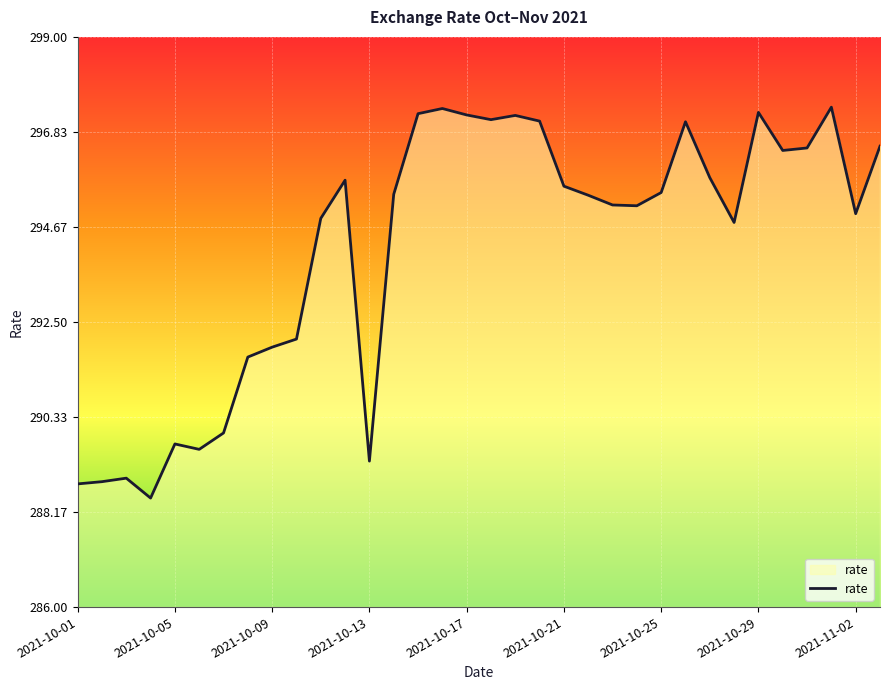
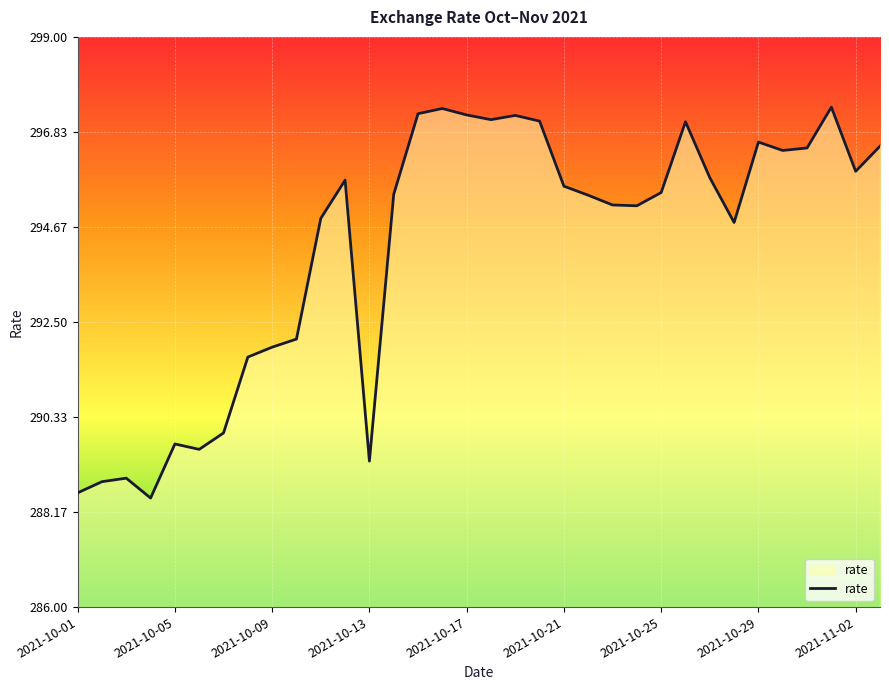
  {
-   "2021-10-01": 288.8,
+   "2021-10-01": 288.6,
    "2021-10-05": 289.7,
    "2021-10-09": 291.9,
    "2021-10-13": 289.3,
    "2021-10-17": 297.2,
    "2021-10-21": 295.6,
    "2021-10-25": 295.5,
-   "2021-10-29": 297.3,
-   "2021-11-02": 295.0
+   "2021-10-29": 296.6,
+   "2021-11-02": 295.9
  }
